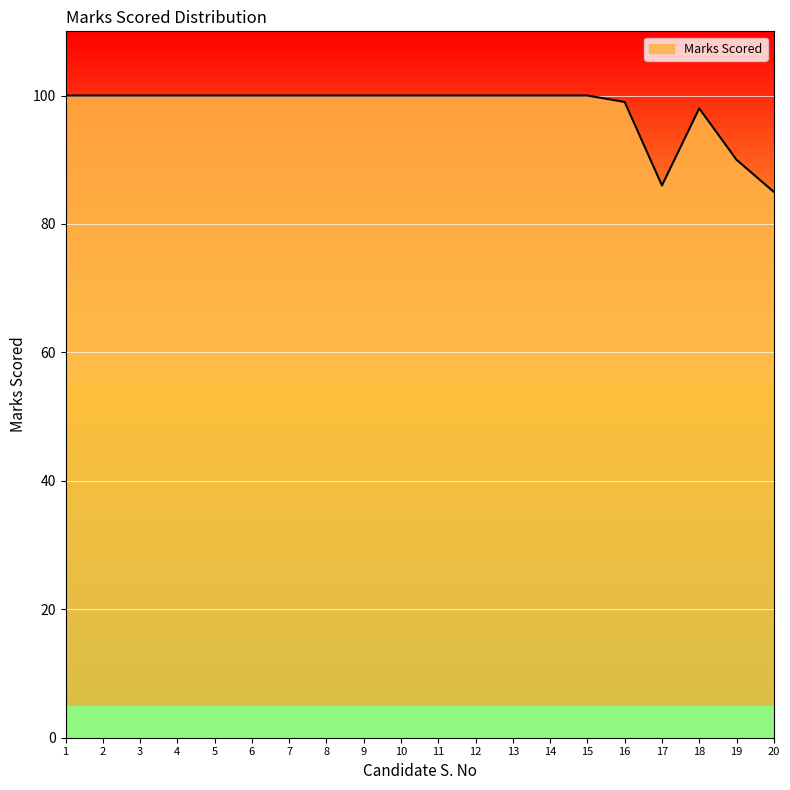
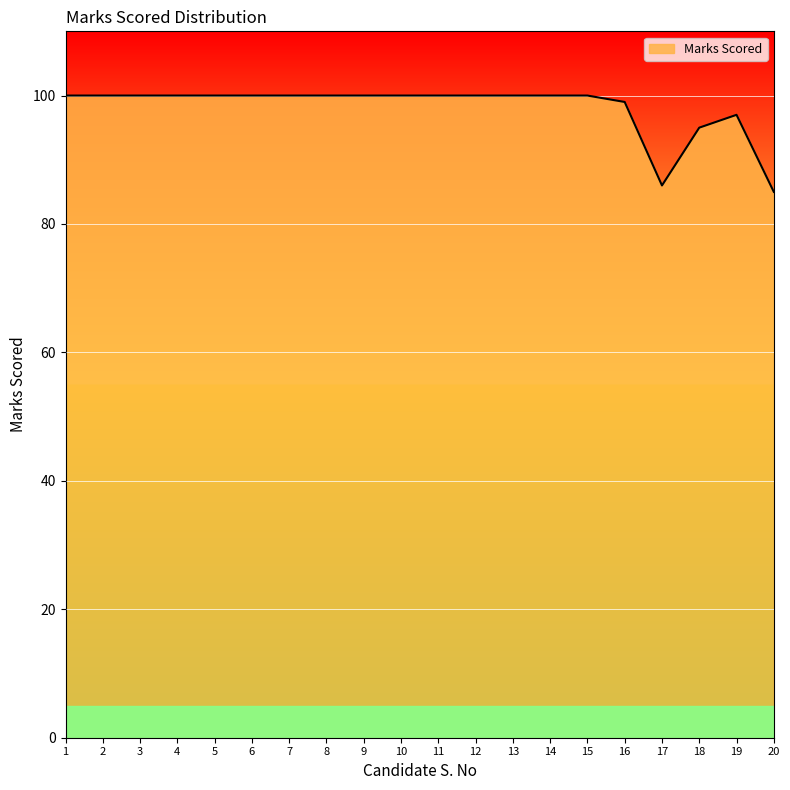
  {
    "1": 100,
    "2": 100,
    "3": 100,
    "4": 100,
    "5": 100,
    "6": 100,
    "7": 100,
    "8": 100,
    "9": 100,
    "10": 100,
    "11": 100,
    "12": 100,
    "13": 100,
    "14": 100,
    "15": 100,
    "16": 99,
    "17": 86,
-   "18": 98,
-   "19": 90,
+   "18": 95,
+   "19": 97,
    "20": 85
  }
